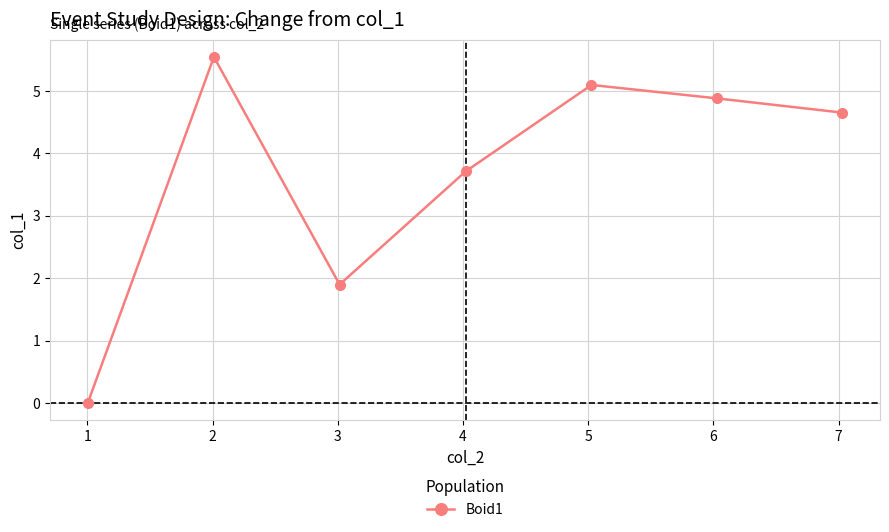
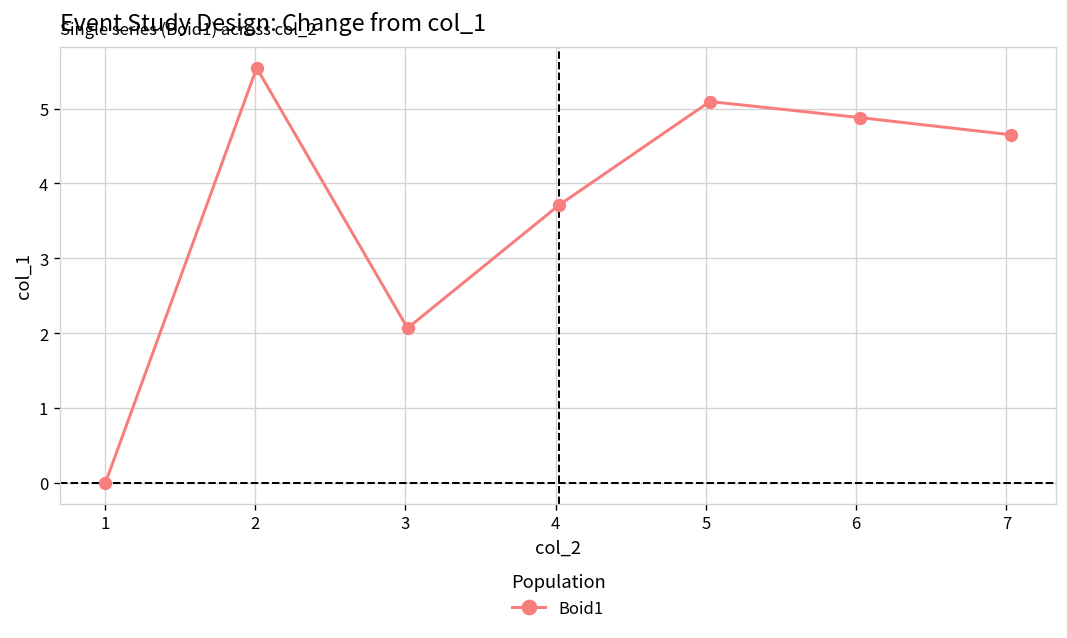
  {
    "1": 0.0,
-   "3": 1.9
+   "3": 2.1
  }
